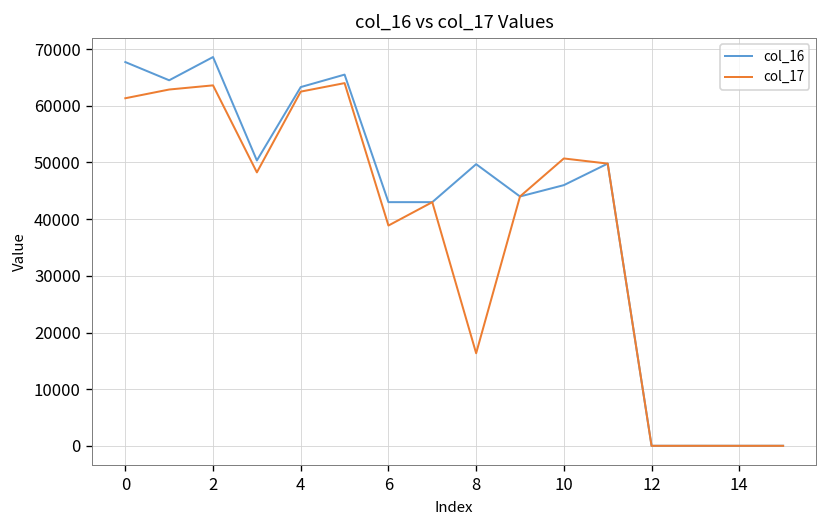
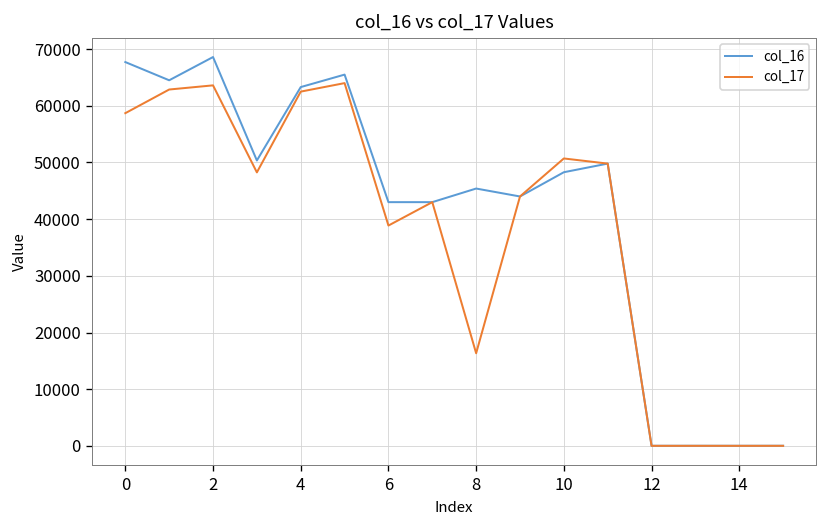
  {
    "col_16": {
      "0": 68000,
      "2": 69000,
      "4": 63000,
      "6": 43000,
-     "8": 50000,
-     "10": 46000
+     "8": 45000,
+     "10": 48000
    },
    "col_17": {
-     "0": 61000,
+     "0": 59000,
      "2": 64000,
      "4": 63000,
      "6": 39000,
      "8": 16000,
      "10": 51000
    }
  }
